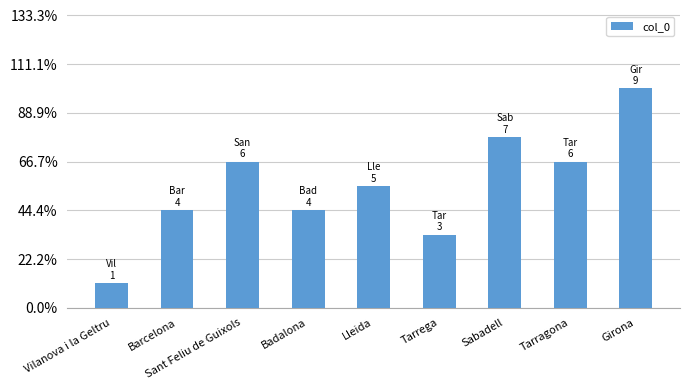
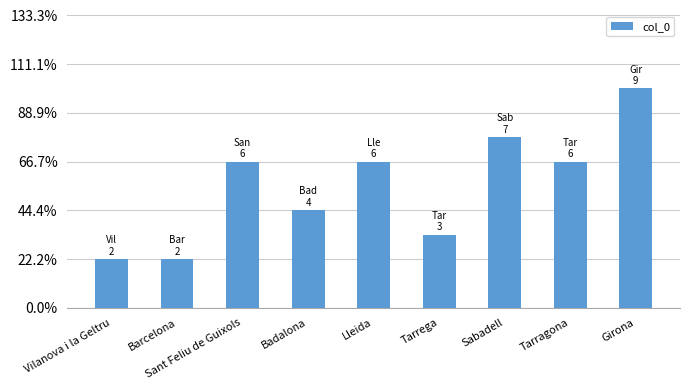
  {
-   "Vilanova i la Geltru": 1,
-   "Barcelona": 4,
+   "Vilanova i la Geltru": 2,
+   "Barcelona": 2,
    "Sant Feliu de Guixols": 6,
    "Badalona": 4,
-   "Lleida": 5,
+   "Lleida": 6,
    "Tarrega": 3,
    "Sabadell": 7,
    "Tarragona": 6,
    "Girona": 9
  }
